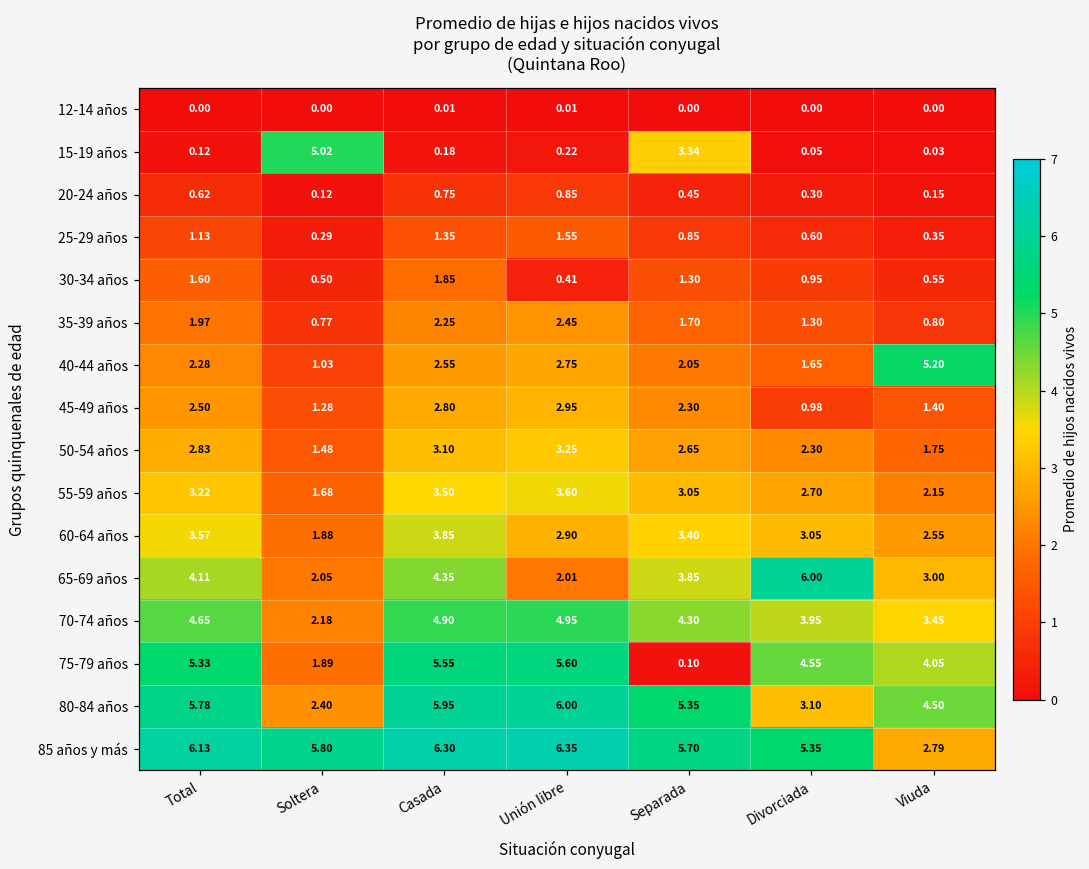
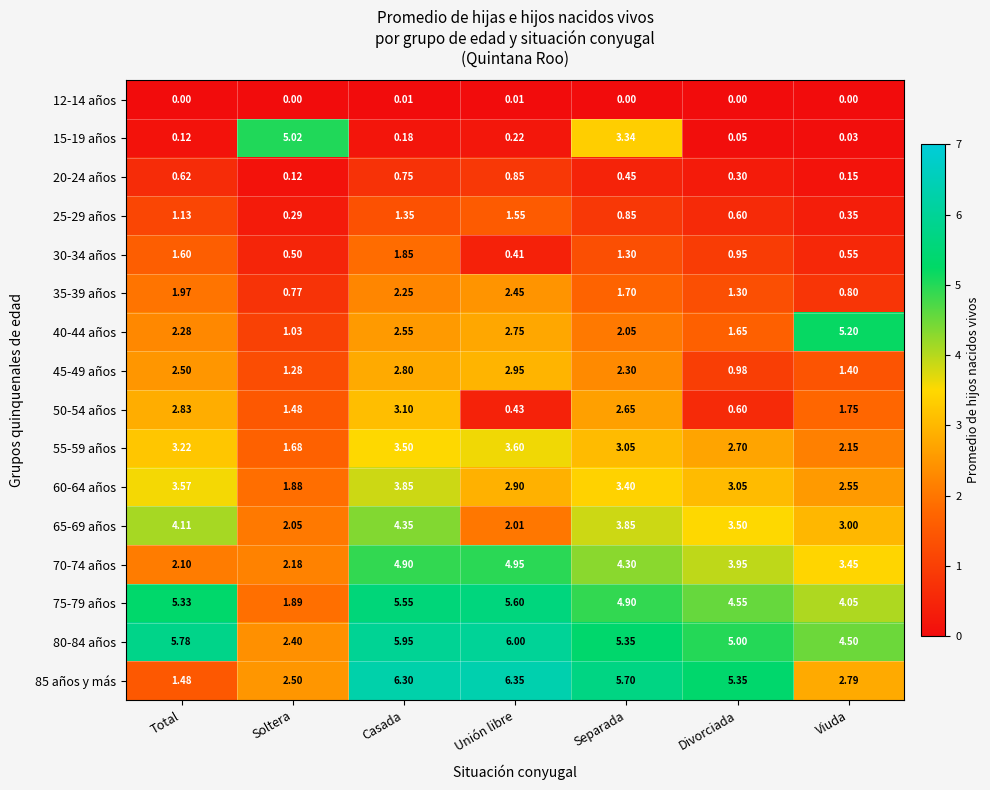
  {
    "12-14 años": {
      "Total": 0.00,
      "Soltera": 0.00,
      "Casada": 0.01,
      "Unión libre": 0.01,
      "Separada": 0.00,
      "Divorciada": 0.00,
      "Viuda": 0.00
    },
    "15-19 años": {
      "Total": 0.12,
      "Soltera": 5.02,
      "Casada": 0.18,
      "Unión libre": 0.22,
      "Separada": 3.34,
      "Divorciada": 0.05,
      "Viuda": 0.03
    },
    "20-24 años": {
      "Total": 0.62,
      "Soltera": 0.12,
      "Casada": 0.75,
      "Unión libre": 0.85,
      "Separada": 0.45,
      "Divorciada": 0.30,
      "Viuda": 0.15
    },
    "25-29 años": {
      "Total": 1.13,
      "Soltera": 0.29,
      "Casada": 1.35,
      "Unión libre": 1.55,
      "Separada": 0.85,
      "Divorciada": 0.60,
      "Viuda": 0.35
    },
    "30-34 años": {
      "Total": 1.60,
      "Soltera": 0.50,
      "Casada": 1.85,
      "Unión libre": 0.41,
      "Separada": 1.30,
      "Divorciada": 0.95,
      "Viuda": 0.55
    },
    "35-39 años": {
      "Total": 1.97,
      "Soltera": 0.77,
      "Casada": 2.25,
      "Unión libre": 2.45,
      "Separada": 1.70,
      "Divorciada": 1.30,
      "Viuda": 0.80
    },
    "40-44 años": {
      "Total": 2.28,
      "Soltera": 1.03,
      "Casada": 2.55,
      "Unión libre": 2.75,
      "Separada": 2.05,
      "Divorciada": 1.65,
      "Viuda": 5.20
    },
    "45-49 años": {
      "Total": 2.50,
      "Soltera": 1.28,
      "Casada": 2.80,
      "Unión libre": 2.95,
      "Separada": 2.30,
      "Divorciada": 0.98,
      "Viuda": 1.40
    },
    "50-54 años": {
      "Total": 2.83,
      "Soltera": 1.48,
      "Casada": 3.10,
-     "Unión libre": 3.25,
+     "Unión libre": 0.43,
      "Separada": 2.65,
-     "Divorciada": 2.30,
+     "Divorciada": 0.60,
      "Viuda": 1.75
    },
    "55-59 años": {
      "Total": 3.22,
      "Soltera": 1.68,
      "Casada": 3.50,
      "Unión libre": 3.60,
      "Separada": 3.05,
      "Divorciada": 2.70,
      "Viuda": 2.15
    },
    "60-64 años": {
      "Total": 3.57,
      "Soltera": 1.88,
      "Casada": 3.85,
      "Unión libre": 2.90,
      "Separada": 3.40,
      "Divorciada": 3.05,
      "Viuda": 2.55
    },
    "65-69 años": {
      "Total": 4.11,
      "Soltera": 2.05,
      "Casada": 4.35,
      "Unión libre": 2.01,
      "Separada": 3.85,
-     "Divorciada": 6.00,
+     "Divorciada": 3.50,
      "Viuda": 3.00
    },
    "70-74 años": {
-     "Total": 4.65,
+     "Total": 2.10,
      "Soltera": 2.18,
      "Casada": 4.90,
      "Unión libre": 4.95,
      "Separada": 4.30,
      "Divorciada": 3.95,
      "Viuda": 3.45
    },
    "75-79 años": {
      "Total": 5.33,
      "Soltera": 1.89,
      "Casada": 5.55,
      "Unión libre": 5.60,
-     "Separada": 0.10,
+     "Separada": 4.90,
      "Divorciada": 4.55,
      "Viuda": 4.05
    },
    "80-84 años": {
      "Total": 5.78,
      "Soltera": 2.40,
      "Casada": 5.95,
      "Unión libre": 6.00,
      "Separada": 5.35,
-     "Divorciada": 3.10,
+     "Divorciada": 5.00,
      "Viuda": 4.50
    },
    "85 años y más": {
-     "Total": 6.13,
-     "Soltera": 5.80,
+     "Total": 1.48,
+     "Soltera": 2.50,
      "Casada": 6.30,
      "Unión libre": 6.35,
      "Separada": 5.70,
      "Divorciada": 5.35,
      "Viuda": 2.79
    }
  }
